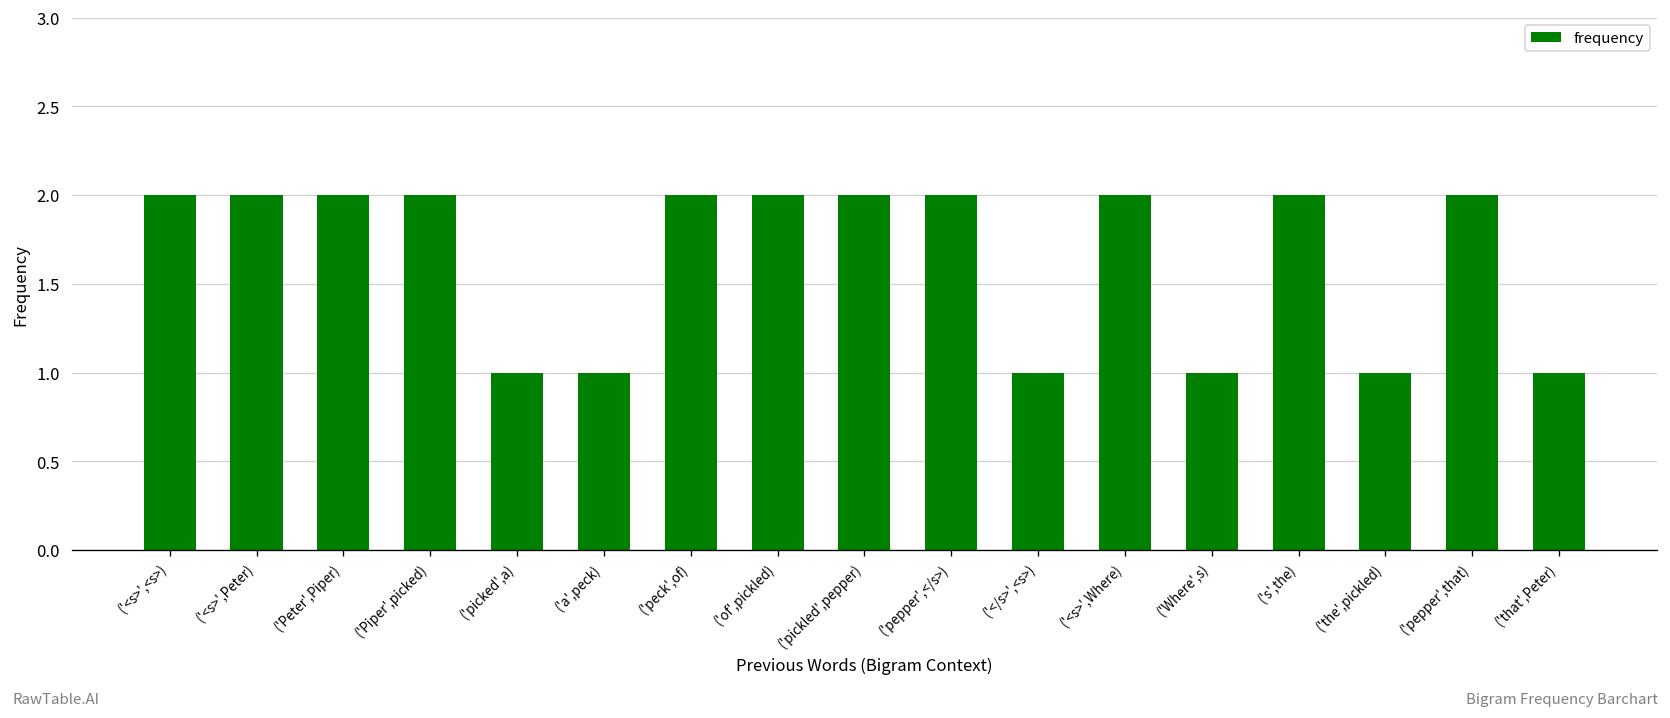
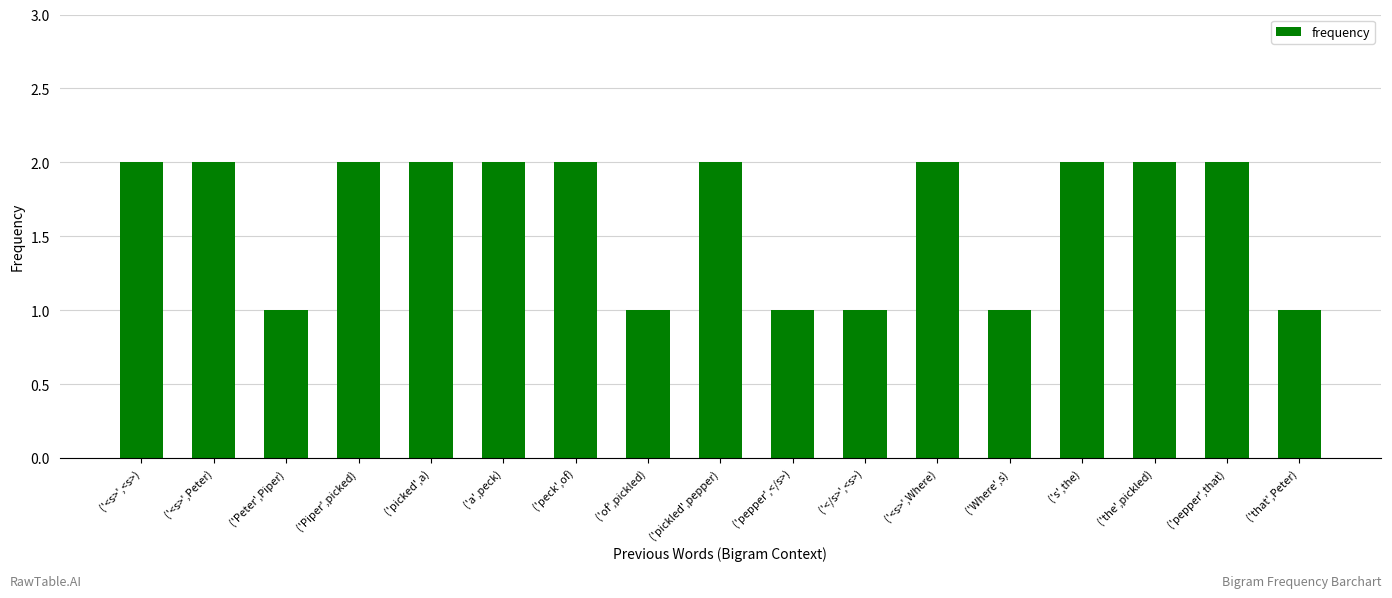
  {
    "('<s>',<s>)": 2,
    "('<s>',Peter)": 2,
-   "('Peter',Piper)": 2,
+   "('Peter',Piper)": 1,
    "('Piper',picked)": 2,
-   "('picked',a)": 1,
-   "('a',peck)": 1,
+   "('picked',a)": 2,
+   "('a',peck)": 2,
    "('peck',of)": 2,
-   "('of',pickled)": 2,
+   "('of',pickled)": 1,
    "('pickled',pepper)": 2,
-   "('pepper',</s>)": 2,
+   "('pepper',</s>)": 1,
    "('</s>',<s>)": 1,
    "('<s>',Where)": 2,
    "('Where',s)": 1,
    "('s',the)": 2,
-   "('the',pickled)": 1,
+   "('the',pickled)": 2,
    "('pepper',that)": 2,
    "('that',Peter)": 1
  }
